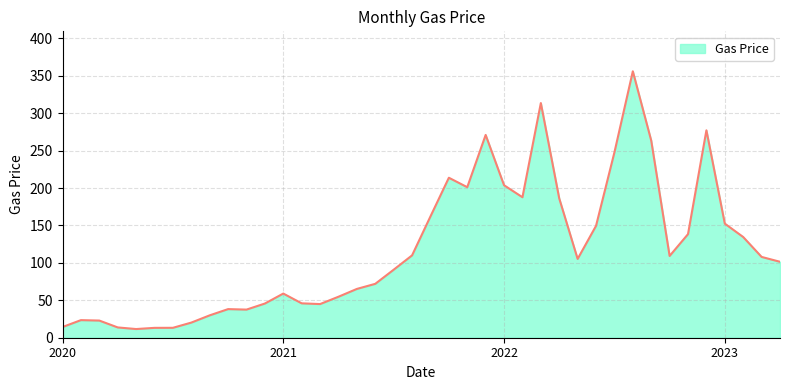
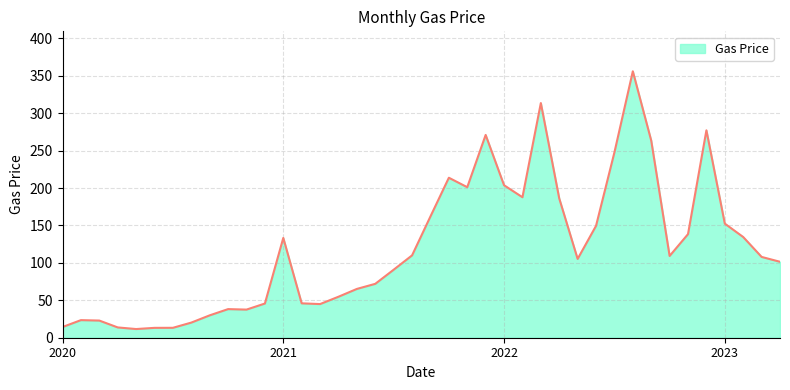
  {
    "2020": 10,
-   "2021": 60,
+   "2021": 130,
    "2022": 200,
    "2023": 150
  }
